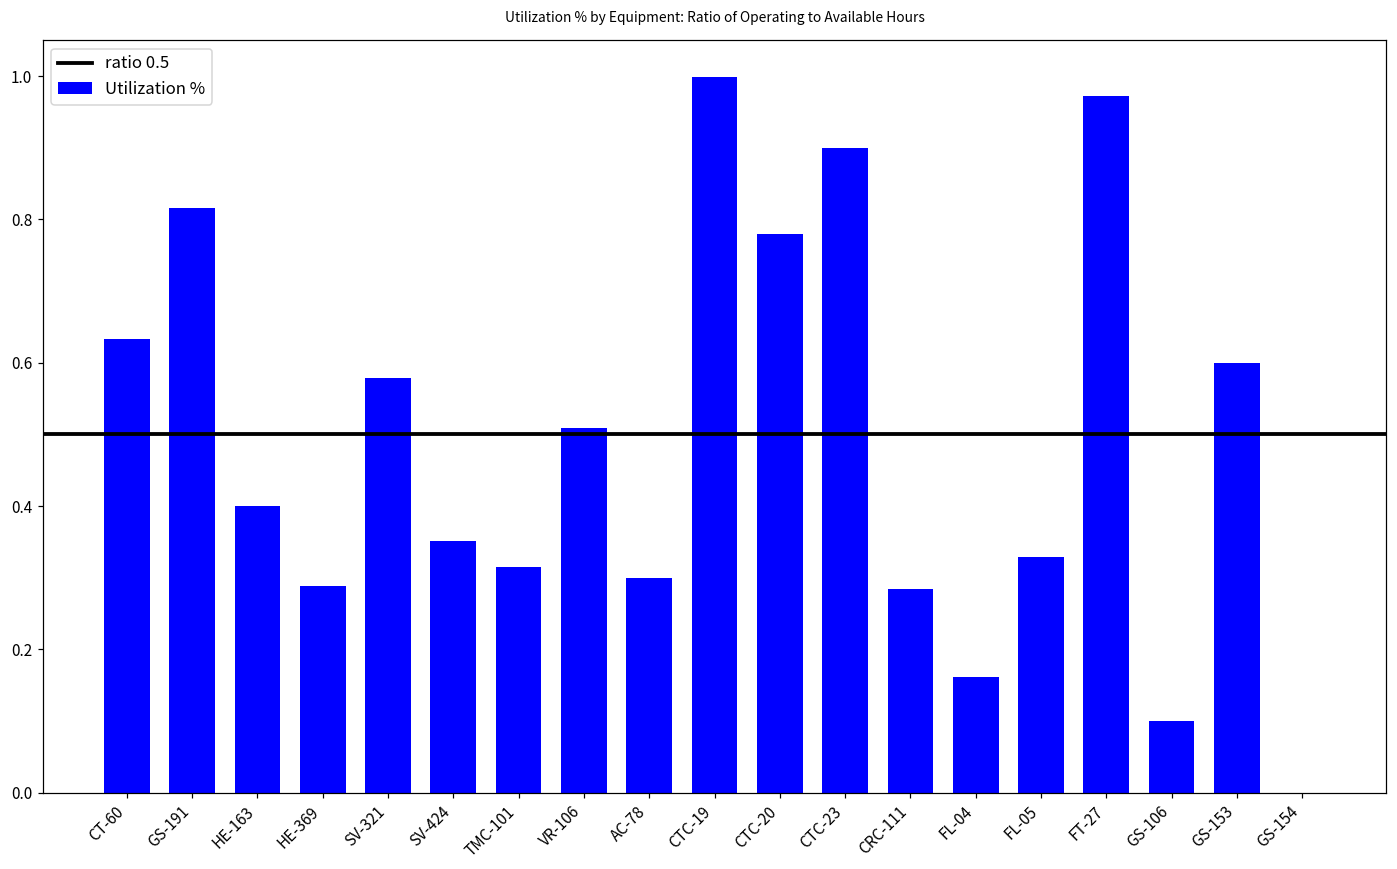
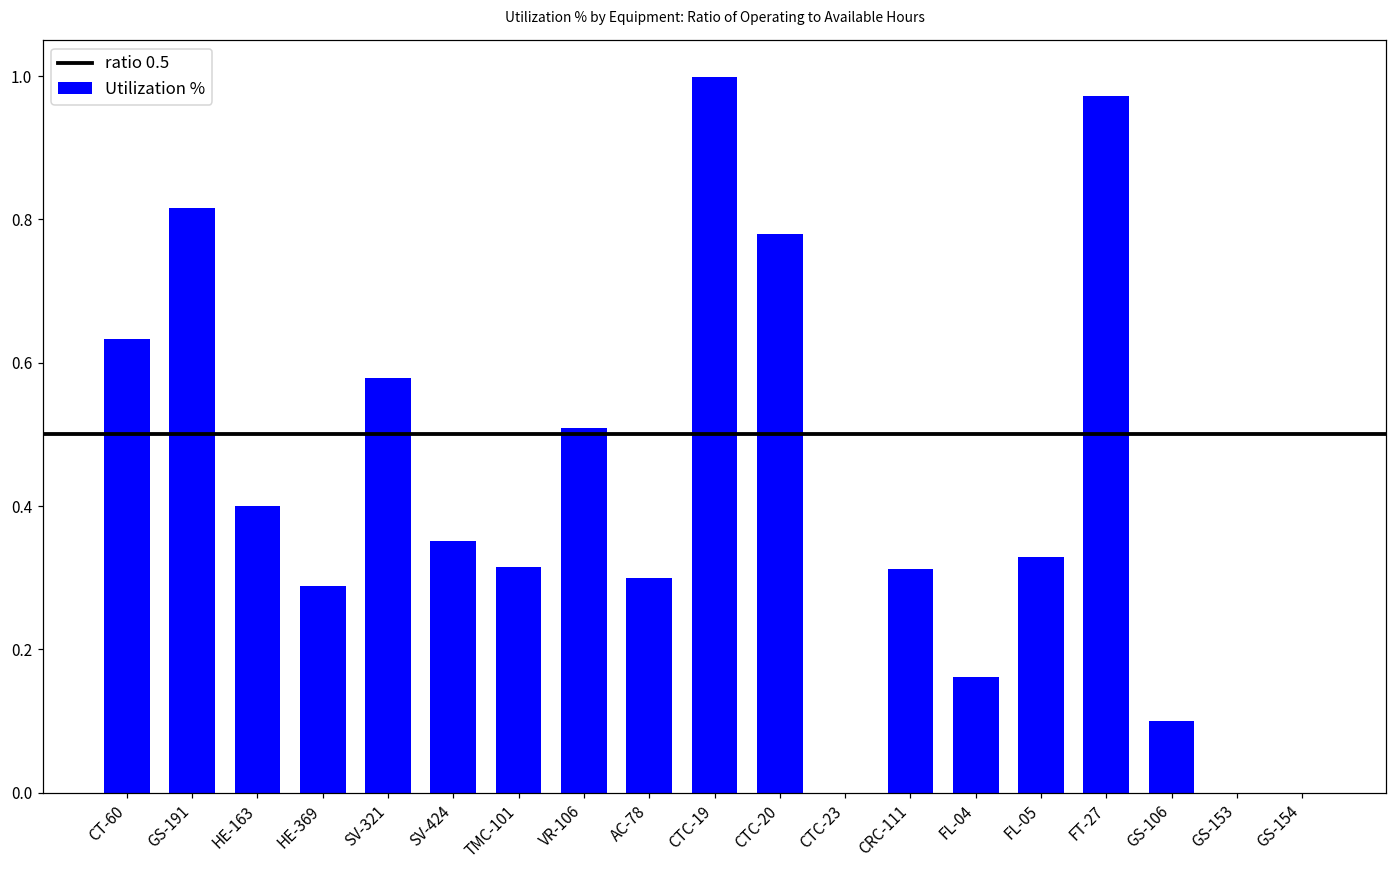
  {
    "CT-60": 0.63,
    "GS-191": 0.82,
    "HE-163": 0.40,
    "HE-369": 0.29,
    "SV-321": 0.58,
    "SV-424": 0.35,
    "TMC-101": 0.31,
    "VR-106": 0.51,
    "AC-78": 0.30,
    "CTC-19": 1.00,
    "CTC-20": 0.78,
-   "CTC-23": 0.9,
-   "CRC-111": 0.28,
+   "CTC-23": 0.0,
+   "CRC-111": 0.31,
    "FL-04": 0.16,
    "FL-05": 0.33,
    "FT-27": 0.97,
    "GS-106": 0.10,
-   "GS-153": 0.6,
+   "GS-153": 0.0,
    "GS-154": 0.00
  }
